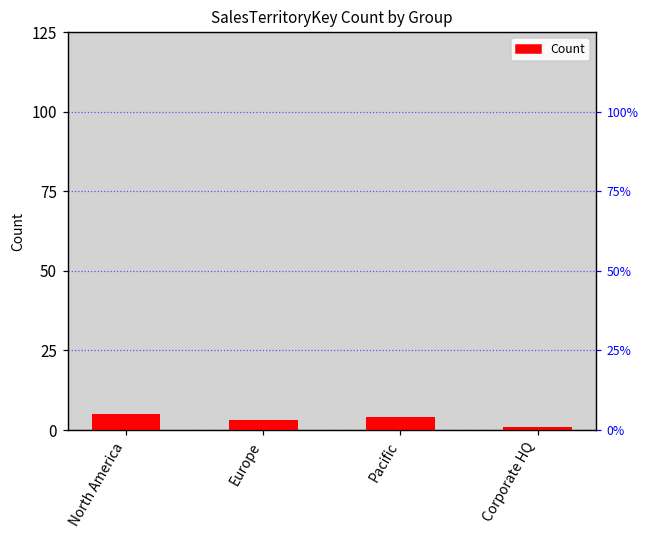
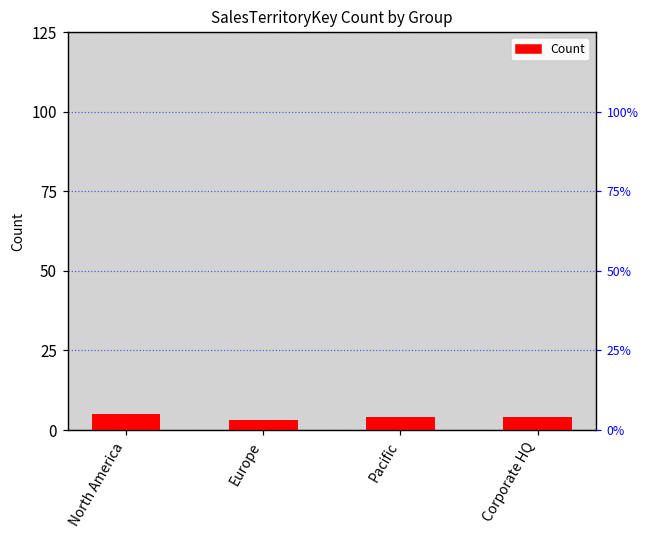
  {
    "North America": 5,
    "Europe": 3,
    "Pacific": 4,
-   "Corporate HQ": 1
+   "Corporate HQ": 4
  }
